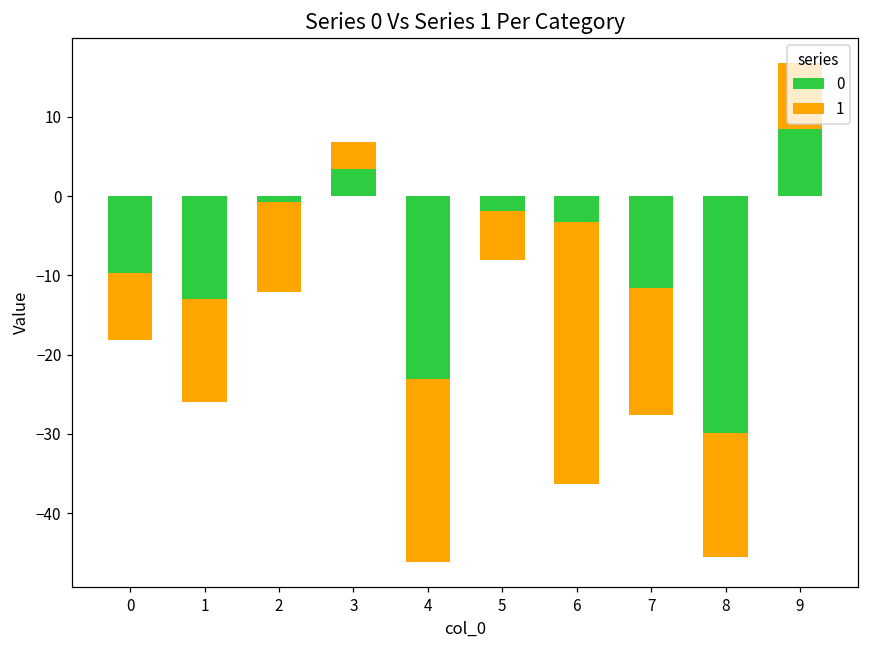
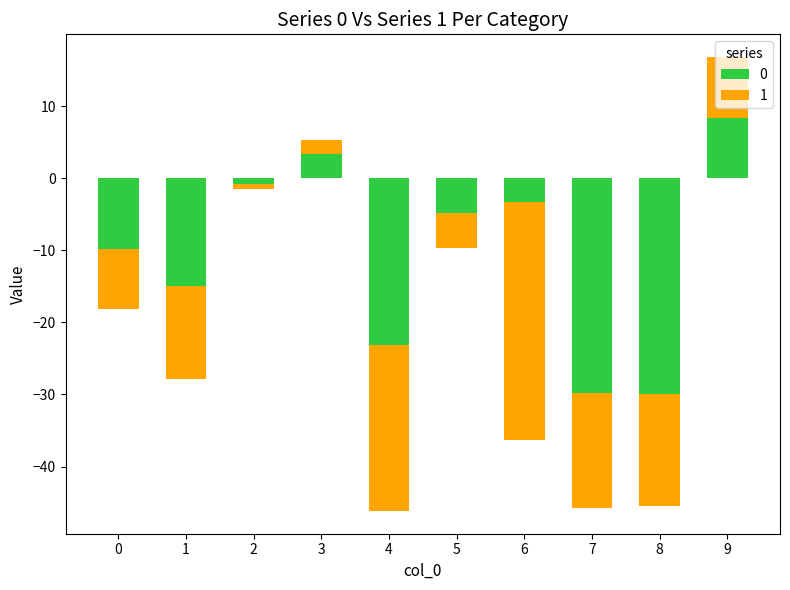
  {
    "0": {
      "0": -10,
-     "1": -13,
+     "1": -15,
      "2": -1,
      "3": 3,
      "4": -23,
-     "5": -2,
+     "5": -5,
      "6": -3,
-     "7": -12,
+     "7": -30,
      "8": -30,
      "9": 8
    },
    "1": {
      "0": -8,
      "1": -13,
-     "2": -11,
-     "3": 3,
+     "2": -1,
+     "3": 2,
      "4": -23,
-     "5": -6,
+     "5": -5,
      "6": -33,
      "7": -16,
      "8": -16
    }
  }
